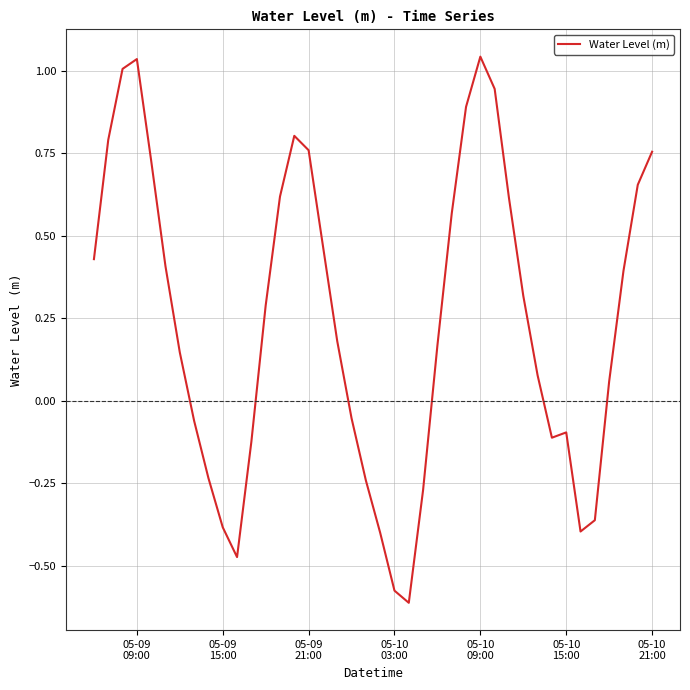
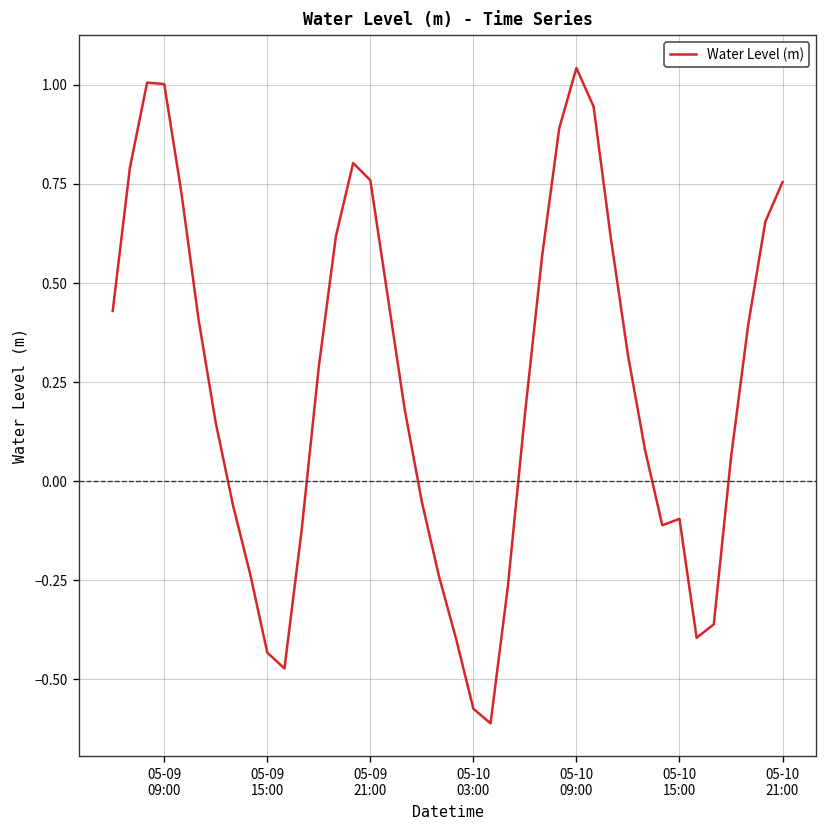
  {
-   "05-09 09:00": 1.04,
-   "05-09 15:00": -0.38,
+   "05-09 09:00": 1.00,
+   "05-09 15:00": -0.43,
    "05-09 21:00": 0.76,
    "05-10 03:00": -0.57,
    "05-10 09:00": 1.04,
    "05-10 15:00": -0.10,
    "05-10 21:00": 0.75
  }
